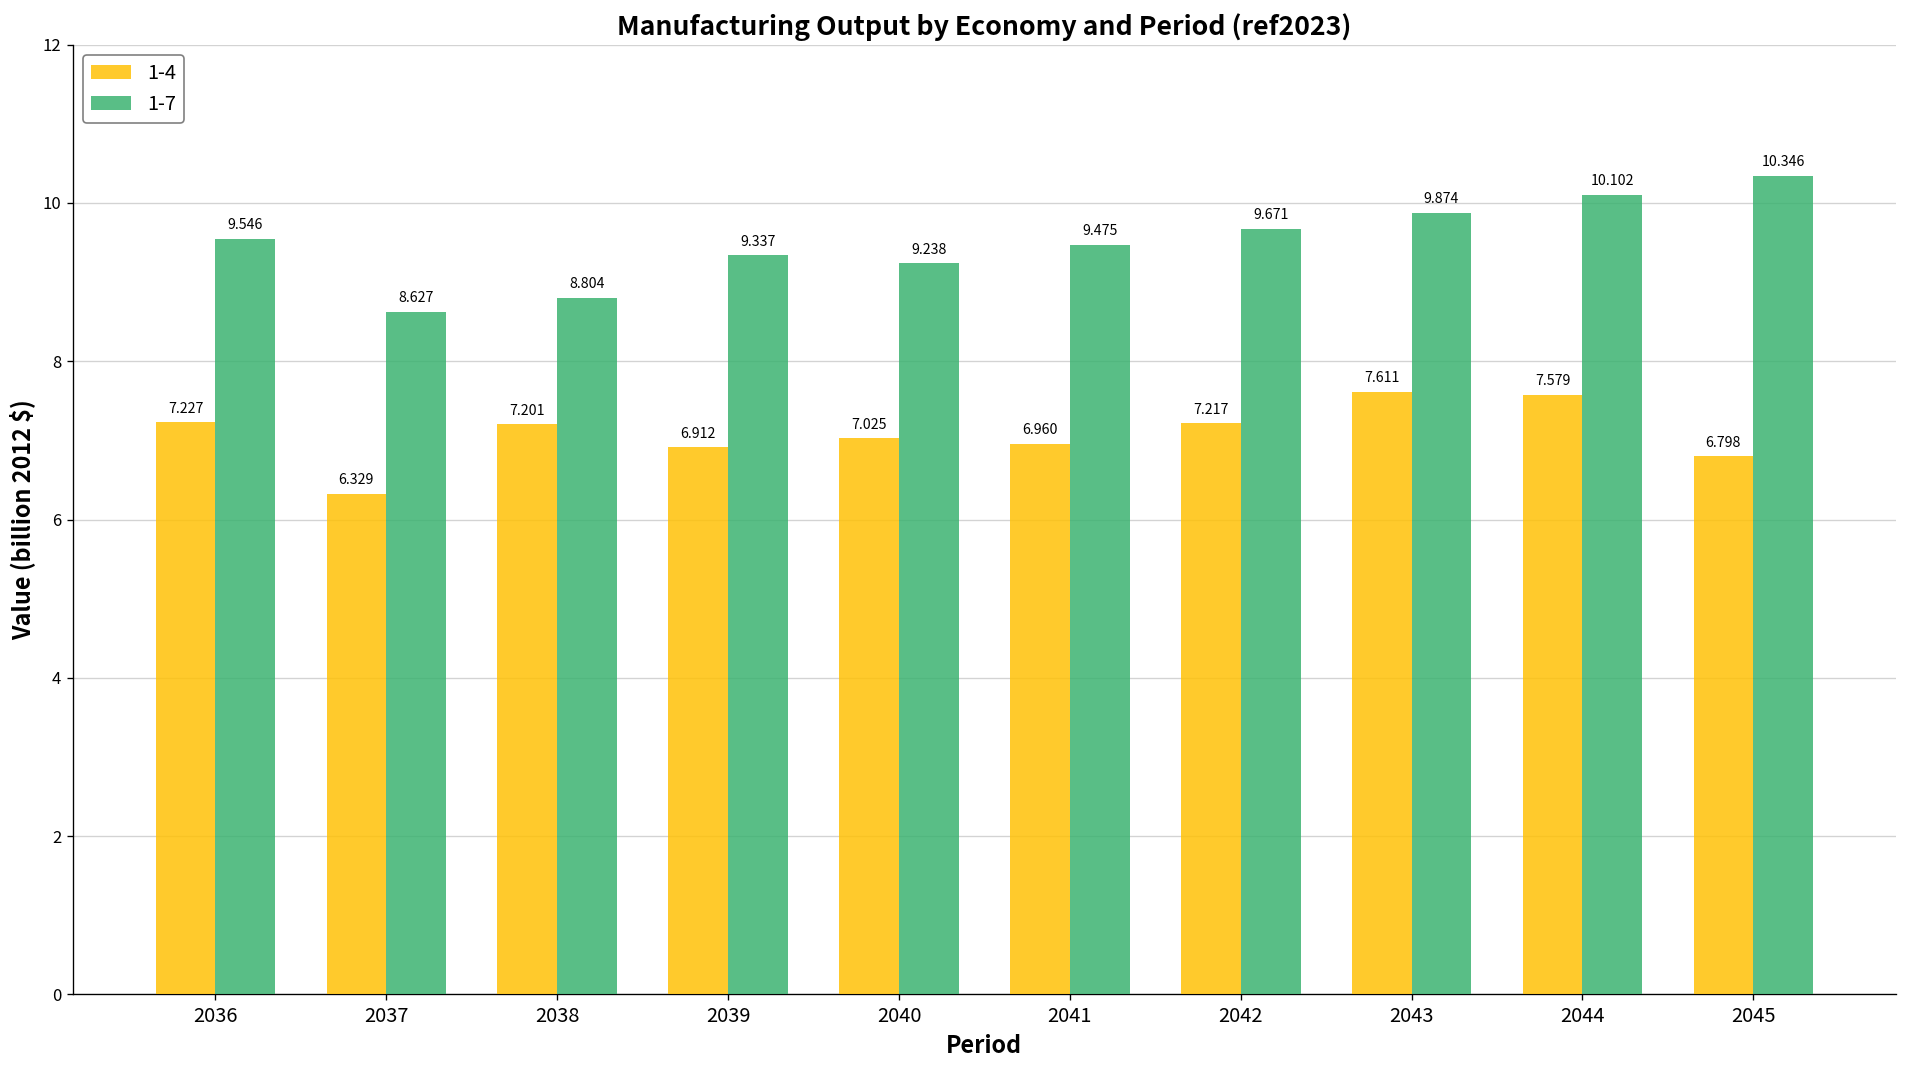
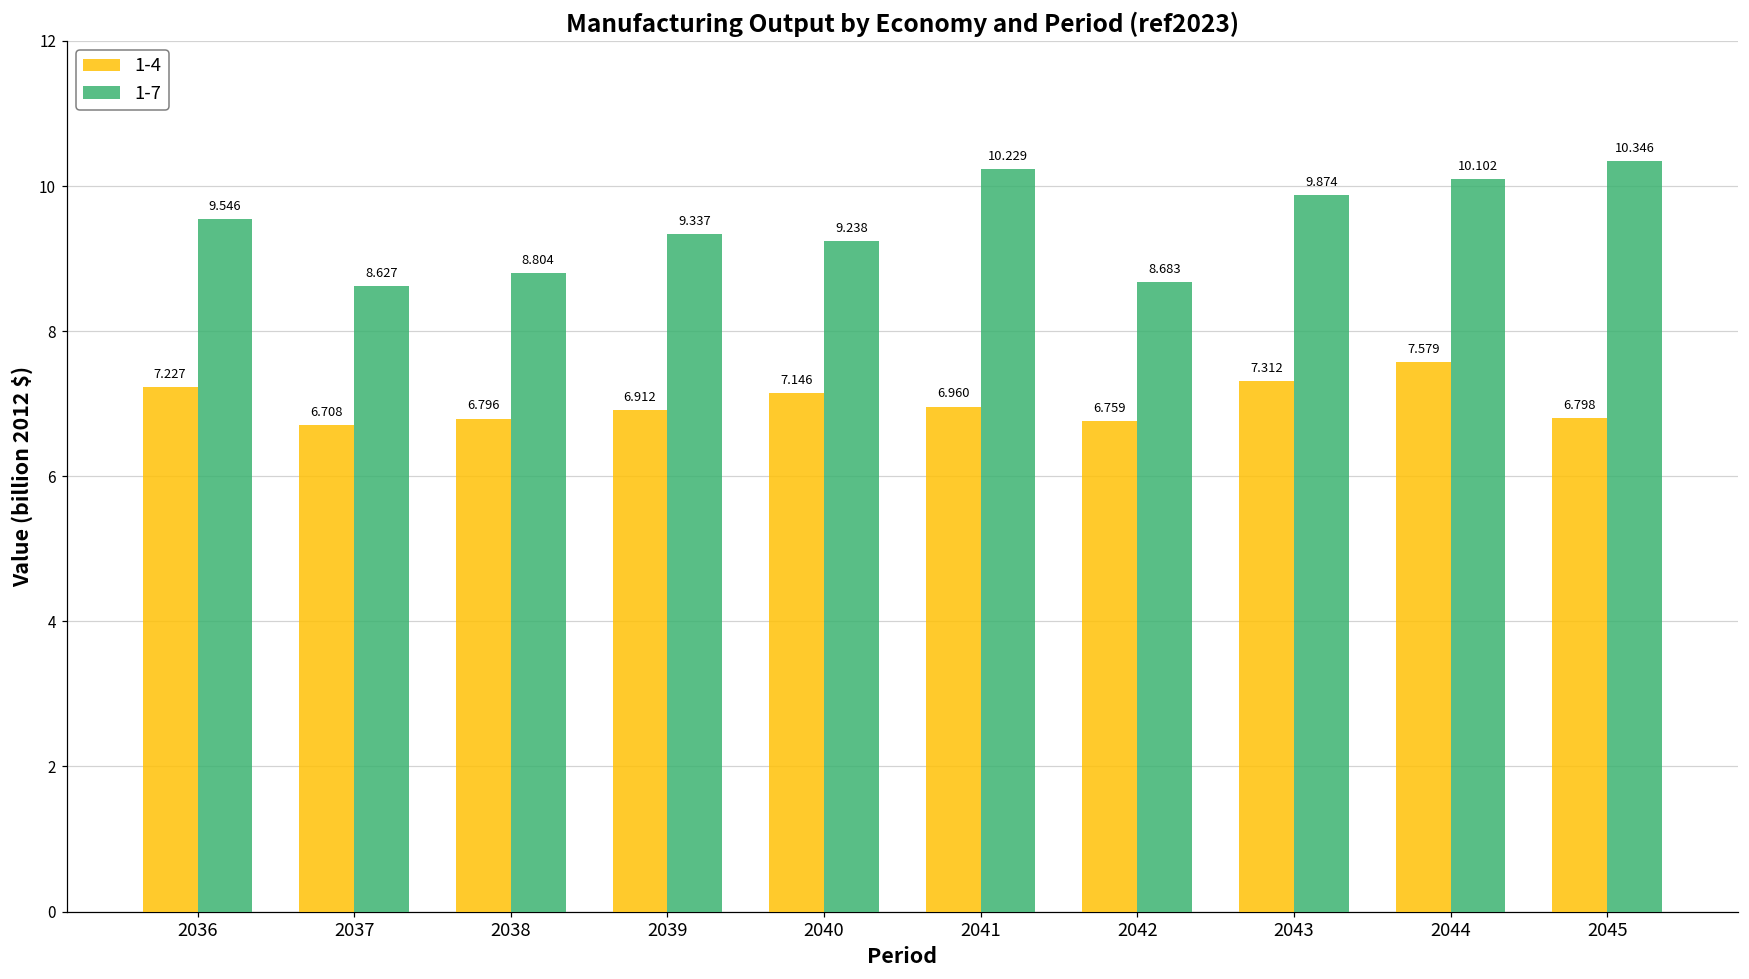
  {
    "1-4": {
      "2036": 7.227,
-     "2037": 6.329,
-     "2038": 7.201,
+     "2037": 6.708,
+     "2038": 6.796,
      "2039": 6.912,
-     "2040": 7.025,
+     "2040": 7.146,
      "2041": 6.960,
-     "2042": 7.217,
-     "2043": 7.611,
+     "2042": 6.759,
+     "2043": 7.312,
      "2044": 7.579,
      "2045": 6.798
    },
    "1-7": {
      "2036": 9.546,
      "2037": 8.627,
      "2038": 8.804,
      "2039": 9.337,
      "2040": 9.238,
-     "2041": 9.475,
-     "2042": 9.671,
+     "2041": 10.229,
+     "2042": 8.683,
      "2043": 9.874,
      "2044": 10.102,
      "2045": 10.346
    }
  }
